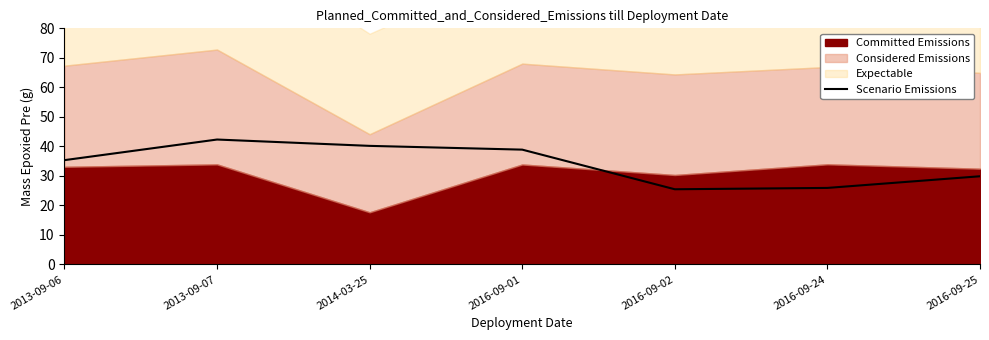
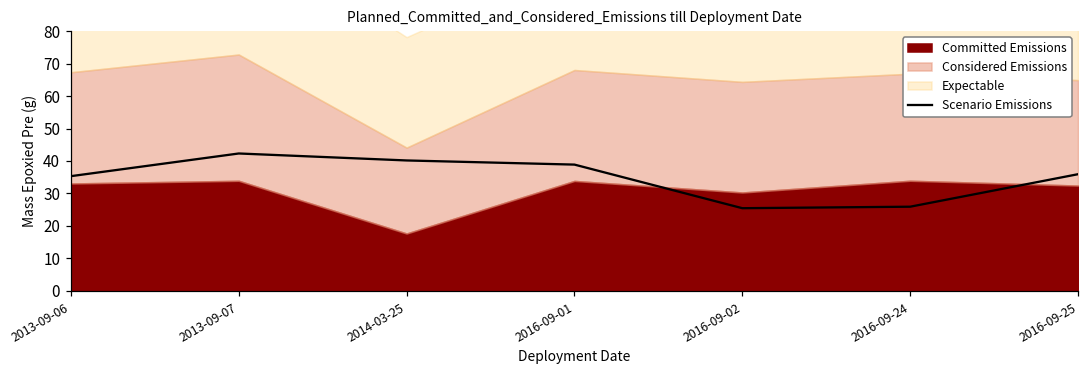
  {
    "Scenario Emissions": {
      "2013-09-06": 35,
      "2013-09-07": 42,
      "2014-03-25": 40,
      "2016-09-01": 39,
      "2016-09-02": 25,
      "2016-09-24": 26,
-     "2016-09-25": 30
+     "2016-09-25": 36
    },
    "Committed Emissions": {
      "2013-09-06": 33,
      "2013-09-07": 34,
      "2014-03-25": 18,
      "2016-09-01": 34,
      "2016-09-02": 30,
      "2016-09-24": 34,
      "2016-09-25": 32
    },
    "Considered Emissions": {
      "2013-09-06": 34,
      "2013-09-07": 39,
      "2014-03-25": 26,
      "2016-09-01": 34,
      "2016-09-02": 34,
      "2016-09-25": 32
    },
    "Expectable": {
      "2014-03-25": 34
    }
  }
